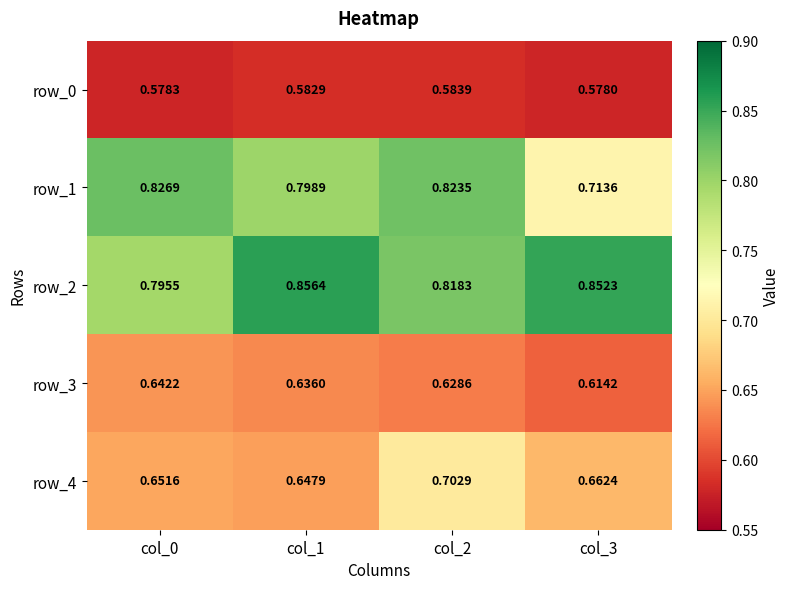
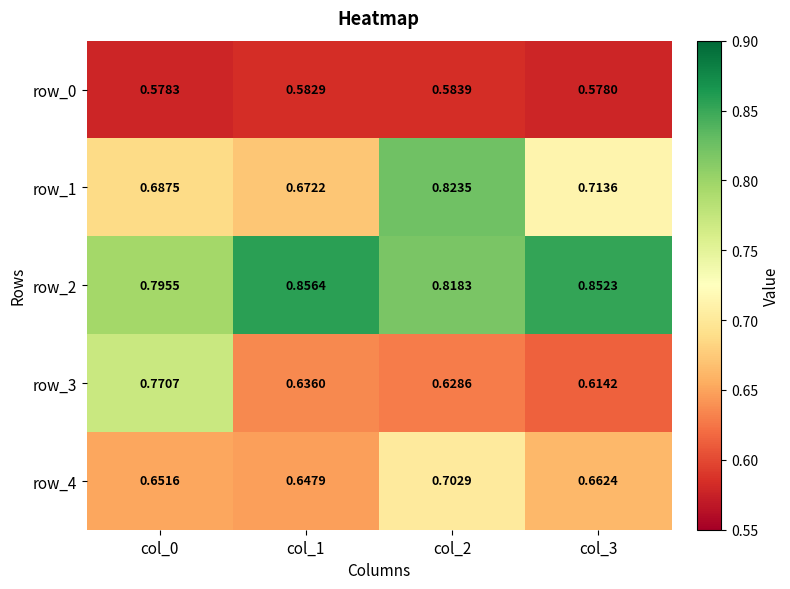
  {
    "row_0": {
      "col_0": 0.5783,
      "col_1": 0.5829,
      "col_2": 0.5839,
      "col_3": 0.5780
    },
    "row_1": {
-     "col_0": 0.8269,
-     "col_1": 0.7989,
+     "col_0": 0.6875,
+     "col_1": 0.6722,
      "col_2": 0.8235,
      "col_3": 0.7136
    },
    "row_2": {
      "col_0": 0.7955,
      "col_1": 0.8564,
      "col_2": 0.8183,
      "col_3": 0.8523
    },
    "row_3": {
-     "col_0": 0.6422,
+     "col_0": 0.7707,
      "col_1": 0.6360,
      "col_2": 0.6286,
      "col_3": 0.6142
    },
    "row_4": {
      "col_0": 0.6516,
      "col_1": 0.6479,
      "col_2": 0.7029,
      "col_3": 0.6624
    }
  }
